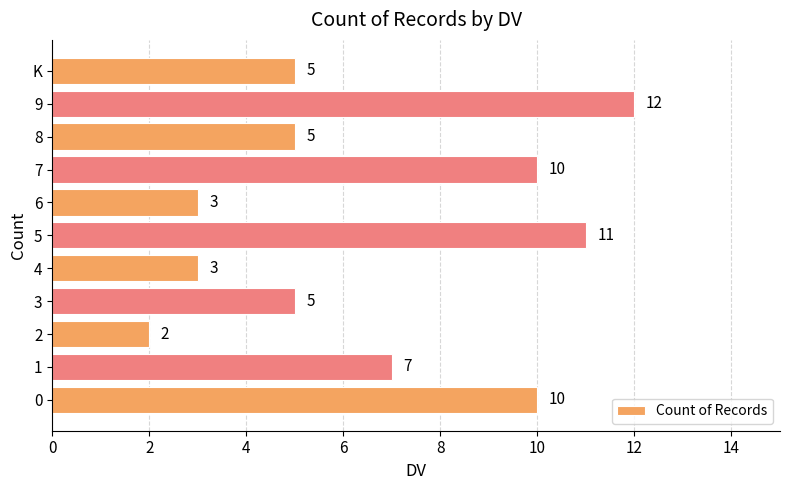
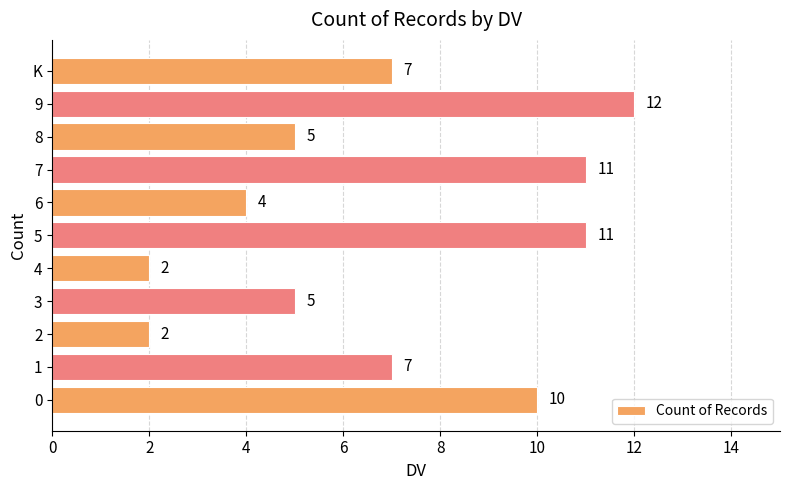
  {
-   "K": 5,
+   "K": 7,
    "9": 12,
    "8": 5,
-   "7": 10,
-   "6": 3,
+   "7": 11,
+   "6": 4,
    "5": 11,
-   "4": 3,
+   "4": 2,
    "3": 5,
    "2": 2,
    "1": 7,
    "0": 10
  }
